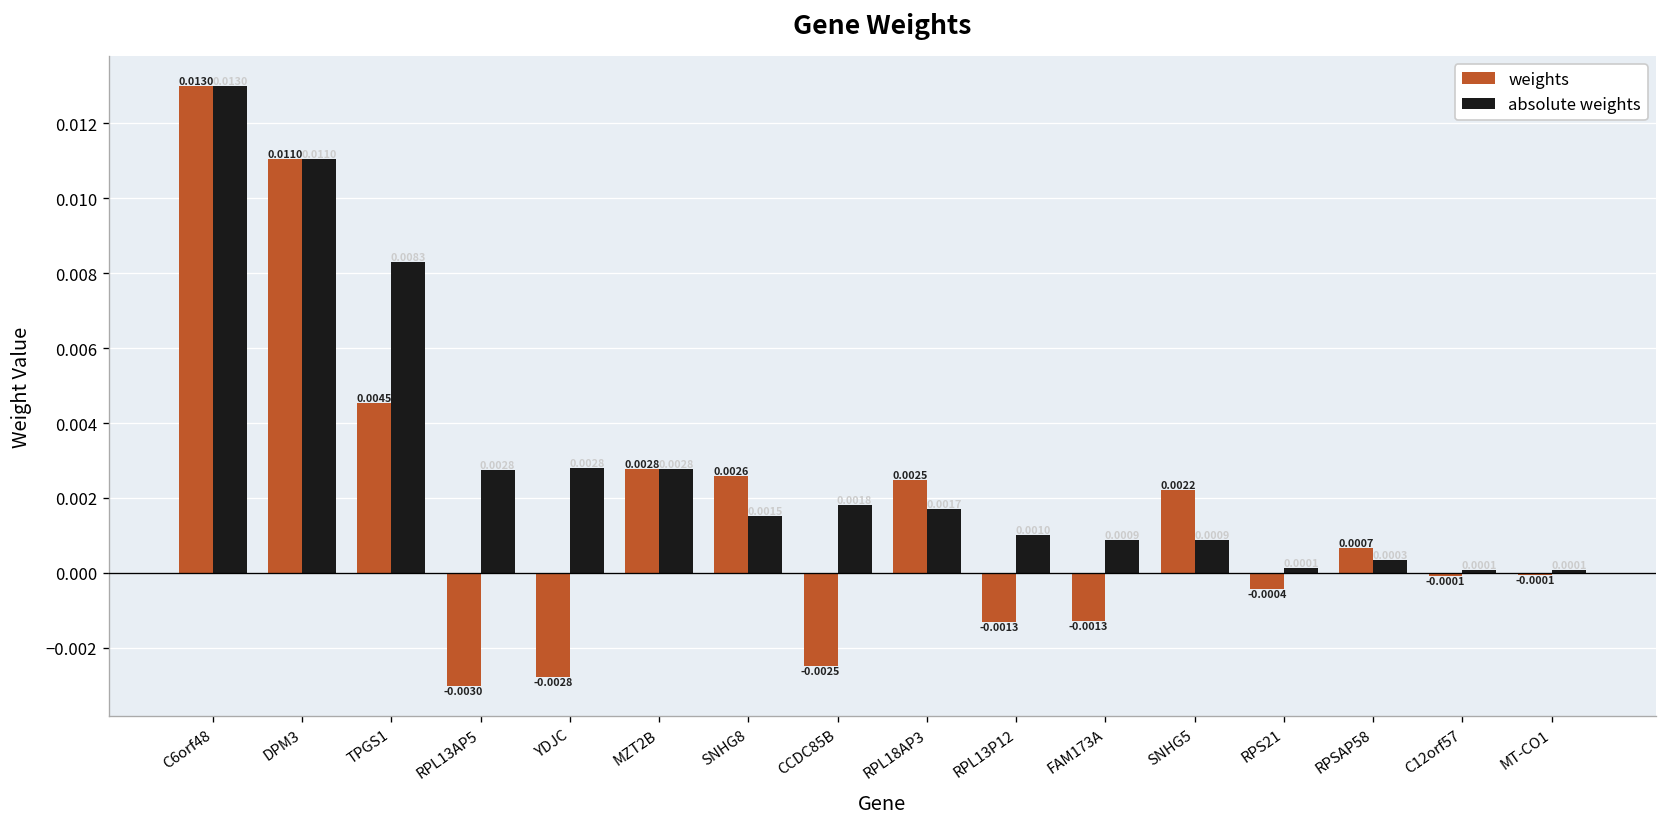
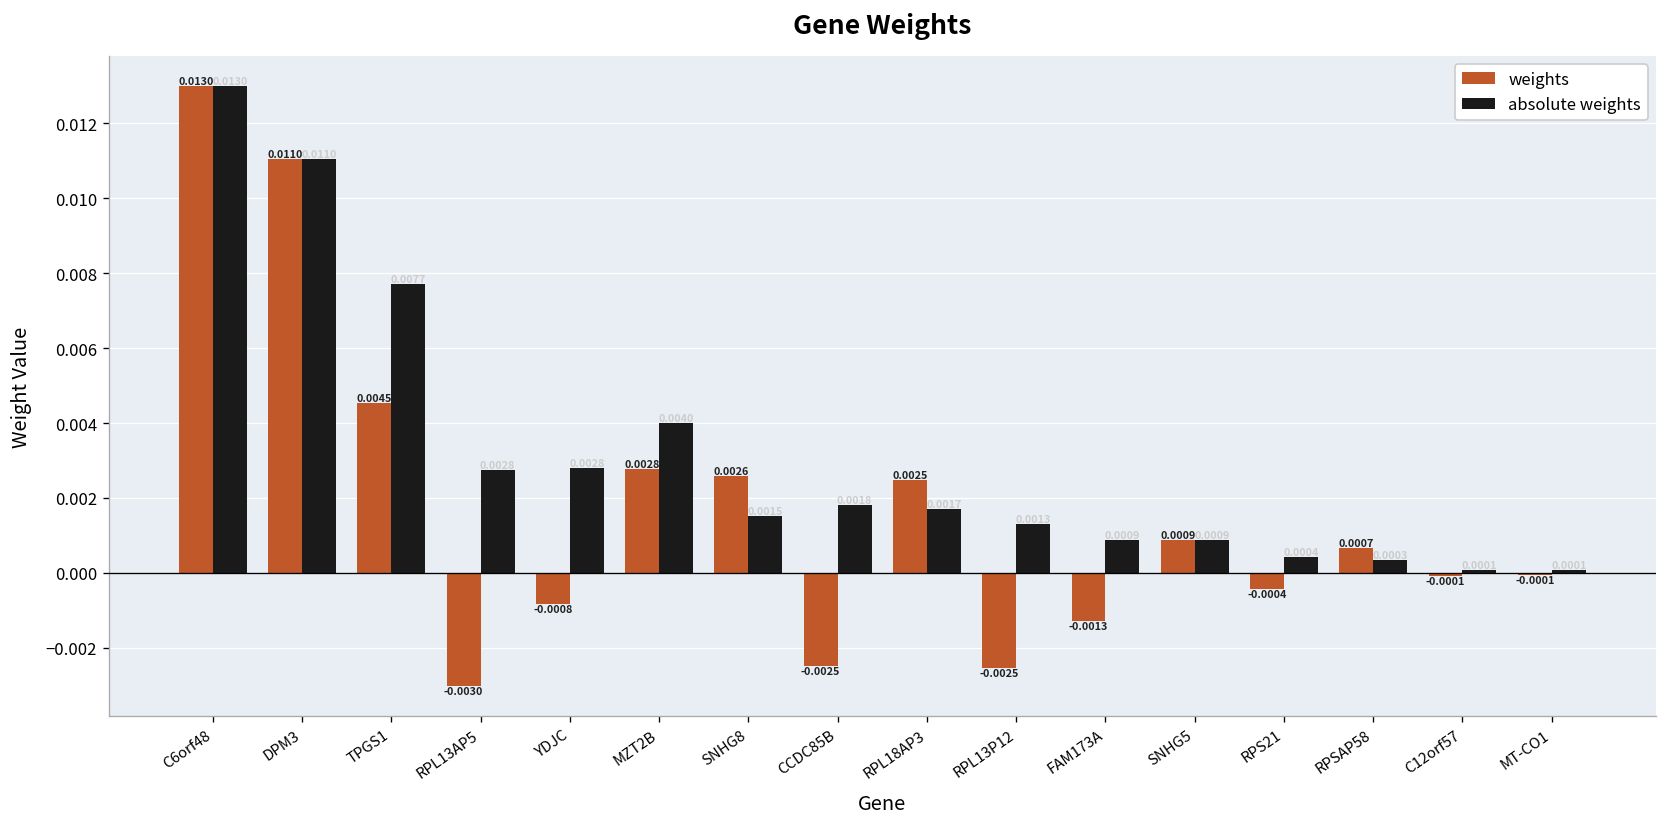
  {
    "weights": {
      "C6orf48": 0.0130,
      "DPM3": 0.0110,
      "TPGS1": 0.0045,
      "RPL13AP5": -0.0030,
-     "YDJC": -0.0028,
+     "YDJC": -0.0008,
      "MZT2B": 0.0028,
      "SNHG8": 0.0026,
      "CCDC85B": -0.0025,
      "RPL18AP3": 0.0025,
-     "RPL13P12": -0.0013,
+     "RPL13P12": -0.0025,
      "FAM173A": -0.0013,
-     "SNHG5": 0.0022,
+     "SNHG5": 0.0009,
      "RPS21": -0.0004,
      "RPSAP58": 0.0007,
      "C12orf57": -0.0001,
      "MT-CO1": -0.0001
    },
    "absolute weights": {
-     "TPGS1": 0.0083,
+     "TPGS1": 0.0077,
      "RPL13AP5": 0.0028,
      "YDJC": 0.0028,
-     "MZT2B": 0.0028,
+     "MZT2B": 0.0040,
      "SNHG8": 0.0015,
      "CCDC85B": 0.0018,
      "RPL18AP3": 0.0017,
-     "RPL13P12": 0.0010,
+     "RPL13P12": 0.0013,
      "FAM173A": 0.0009,
      "SNHG5": 0.0009,
-     "RPS21": 0.0001,
+     "RPS21": 0.0004,
      "RPSAP58": 0.0003
    }
  }
